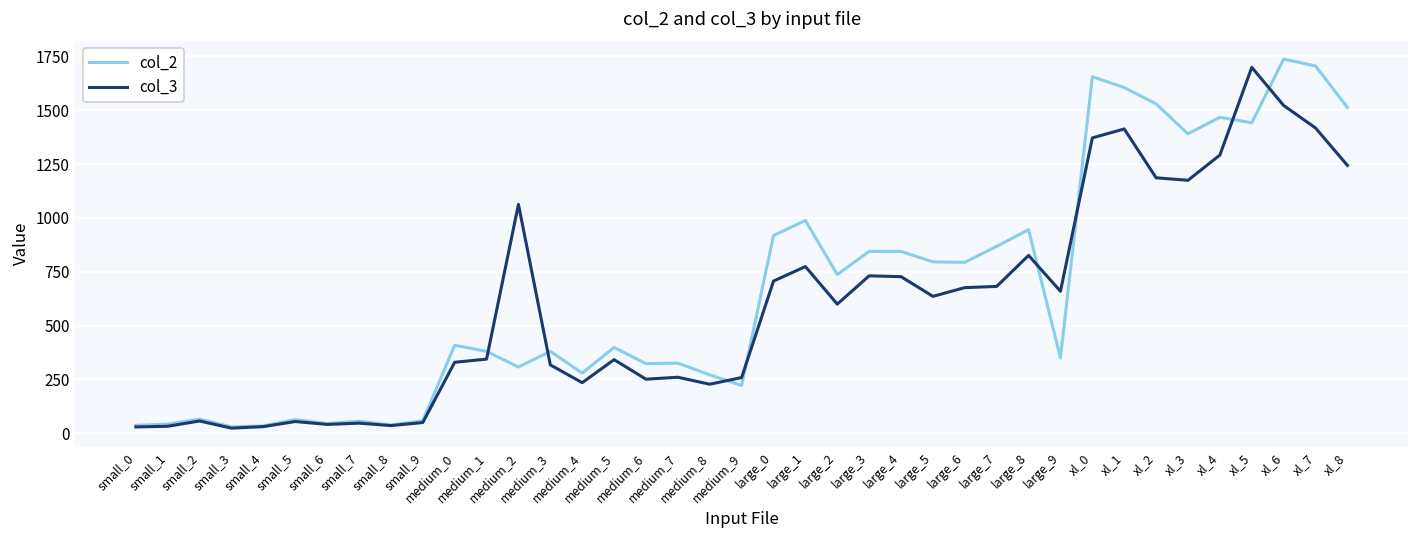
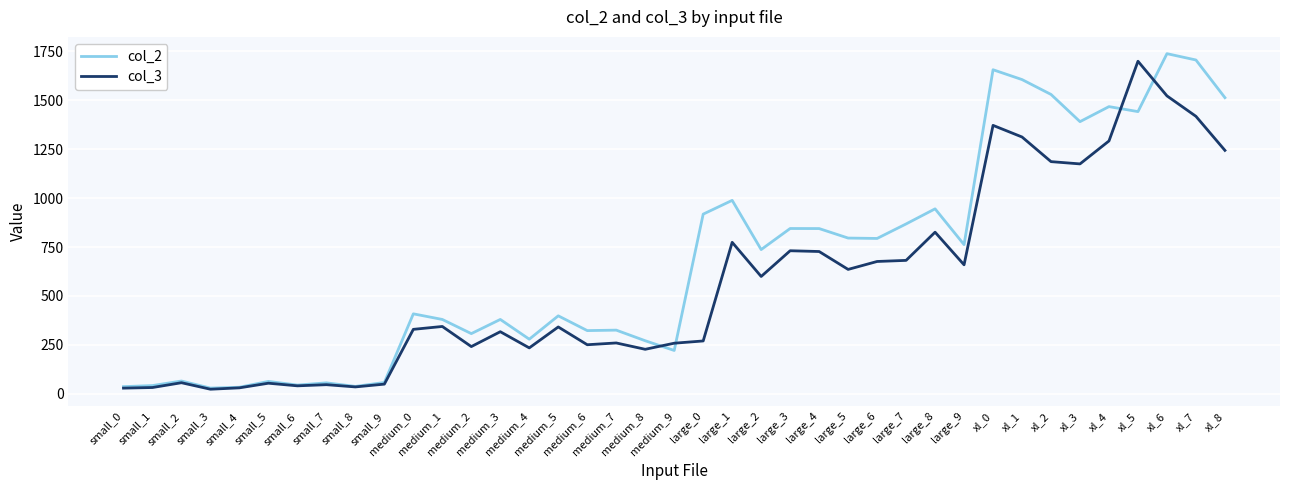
  {
    "col_2": {
      "medium_0": 410,
      "medium_1": 380,
      "medium_2": 310,
      "medium_3": 380,
      "medium_4": 280,
      "medium_5": 400,
      "medium_6": 320,
      "medium_7": 330,
      "medium_8": 270,
      "medium_9": 220,
      "large_0": 920,
      "large_1": 990,
      "large_2": 740,
      "large_3": 840,
      "large_4": 840,
      "large_5": 800,
      "large_6": 790,
      "large_7": 870,
      "large_8": 940,
-     "large_9": 350,
+     "large_9": 760,
      "xl_0": 1660,
      "xl_1": 1610,
      "xl_2": 1530,
      "xl_3": 1390,
      "xl_4": 1470,
      "xl_5": 1440,
      "xl_6": 1740,
      "xl_7": 1710,
      "xl_8": 1510
    },
    "col_3": {
      "medium_0": 330,
      "medium_1": 340,
-     "medium_2": 1060,
+     "medium_2": 240,
      "medium_3": 320,
      "medium_4": 230,
      "medium_5": 340,
      "medium_6": 250,
      "medium_7": 260,
      "medium_8": 230,
      "medium_9": 260,
-     "large_0": 710,
+     "large_0": 270,
      "large_1": 770,
      "large_2": 600,
      "large_3": 730,
      "large_4": 730,
      "large_5": 640,
      "large_6": 680,
      "large_7": 680,
      "large_8": 830,
      "large_9": 660,
      "xl_0": 1370,
-     "xl_1": 1410,
+     "xl_1": 1310,
      "xl_2": 1190,
      "xl_3": 1170,
      "xl_4": 1290,
      "xl_5": 1700,
      "xl_6": 1520,
      "xl_7": 1420,
      "xl_8": 1240
    }
  }
